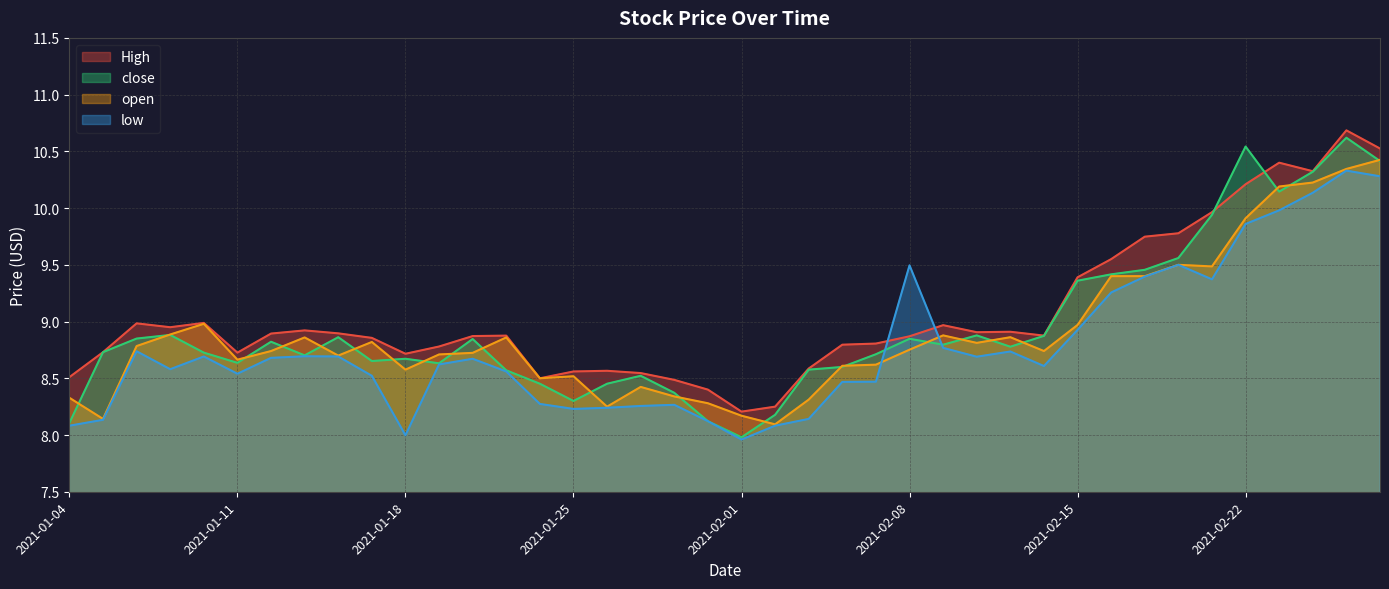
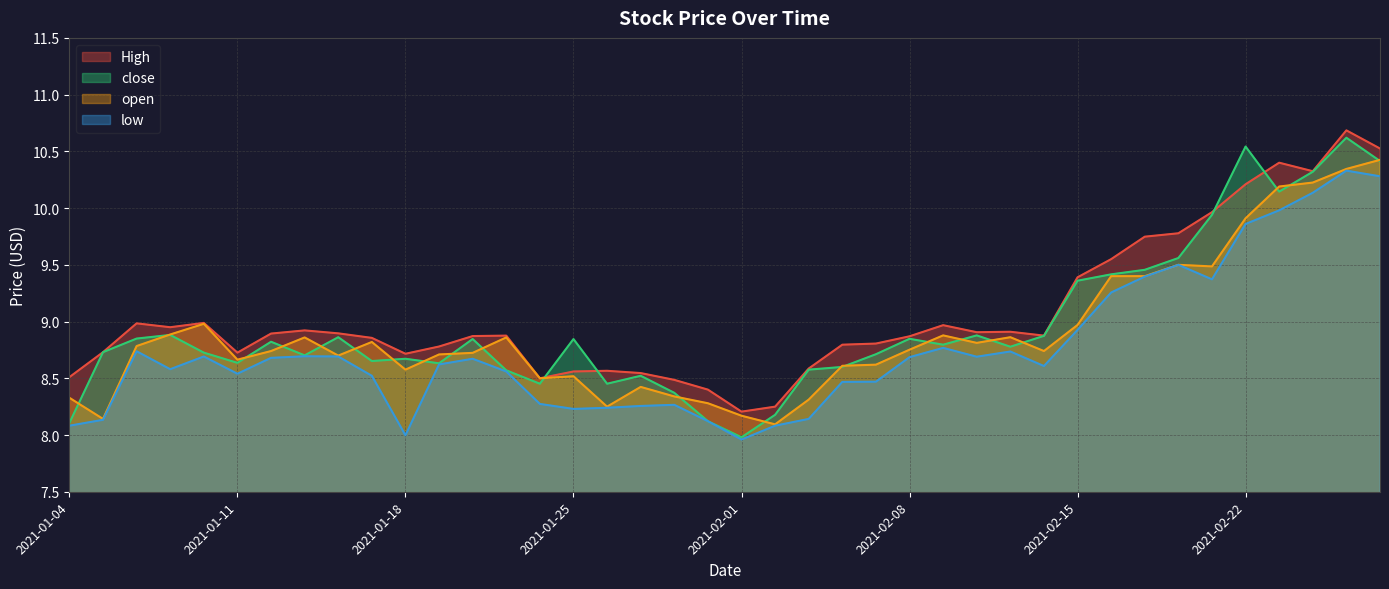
  {
    "close": {
      "2021-01-04": 8.11,
      "2021-01-11": 8.64,
      "2021-01-18": 8.67,
-     "2021-01-25": 8.30,
+     "2021-01-25": 8.85,
      "2021-02-15": 9.36,
      "2021-02-22": 10.54
    },
    "low": {
      "2021-01-04": 8.08,
      "2021-01-11": 8.54,
      "2021-01-18": 8.00,
      "2021-01-25": 8.23,
-     "2021-02-08": 9.50,
+     "2021-02-08": 8.69,
      "2021-02-15": 8.93,
      "2021-02-22": 9.86
    }
  }
